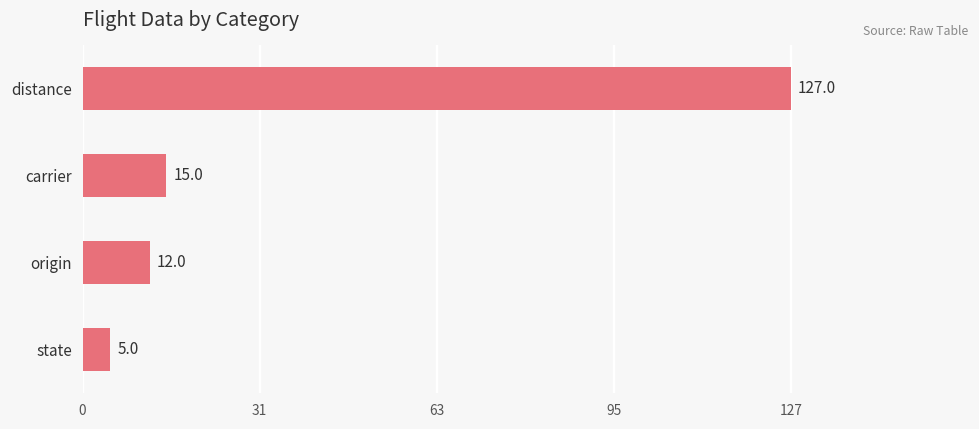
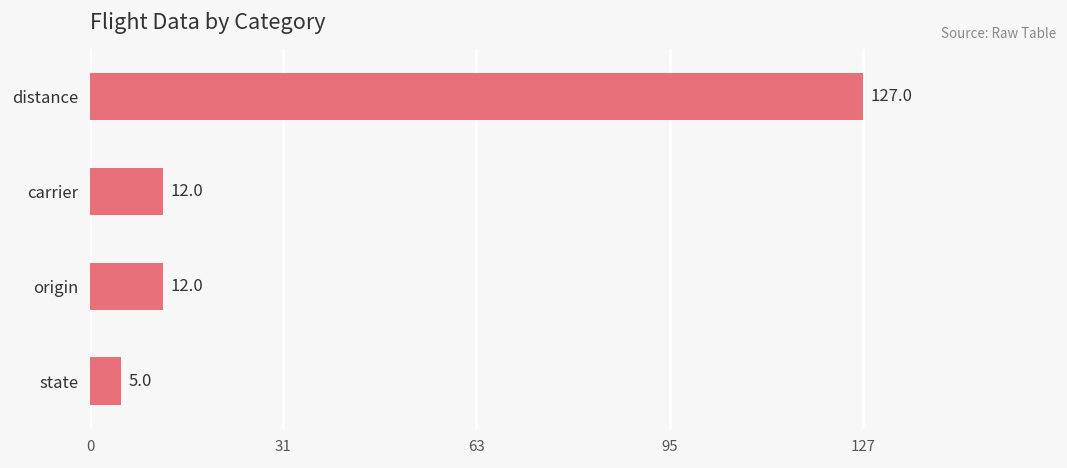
  {
    "distance": 127.0,
-   "carrier": 15.0,
+   "carrier": 12.0,
    "origin": 12.0,
    "state": 5.0
  }
